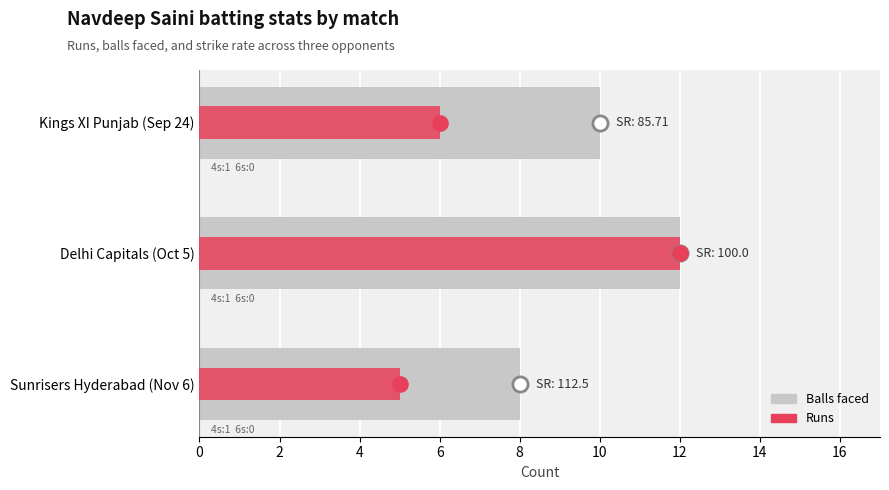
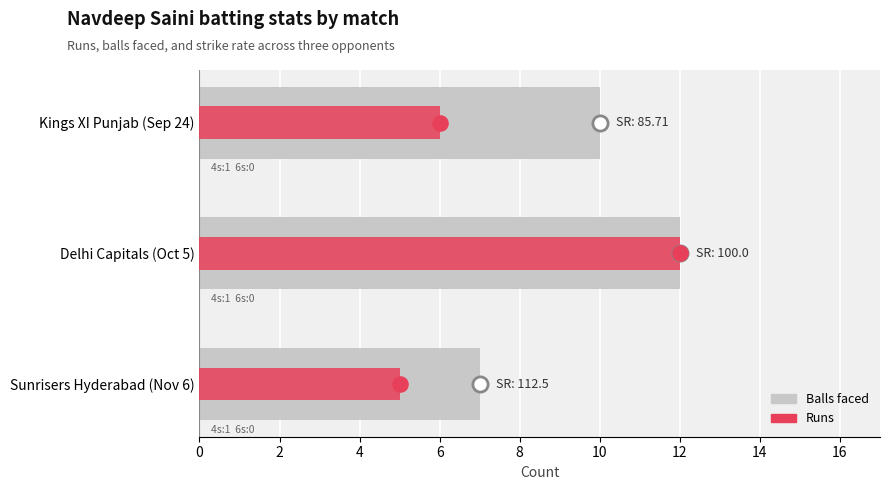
  {
    "Balls faced": {
-     "Sunrisers Hyderabad (Nov 6)": 8
+     "Sunrisers Hyderabad (Nov 6)": 7
    }
  }
